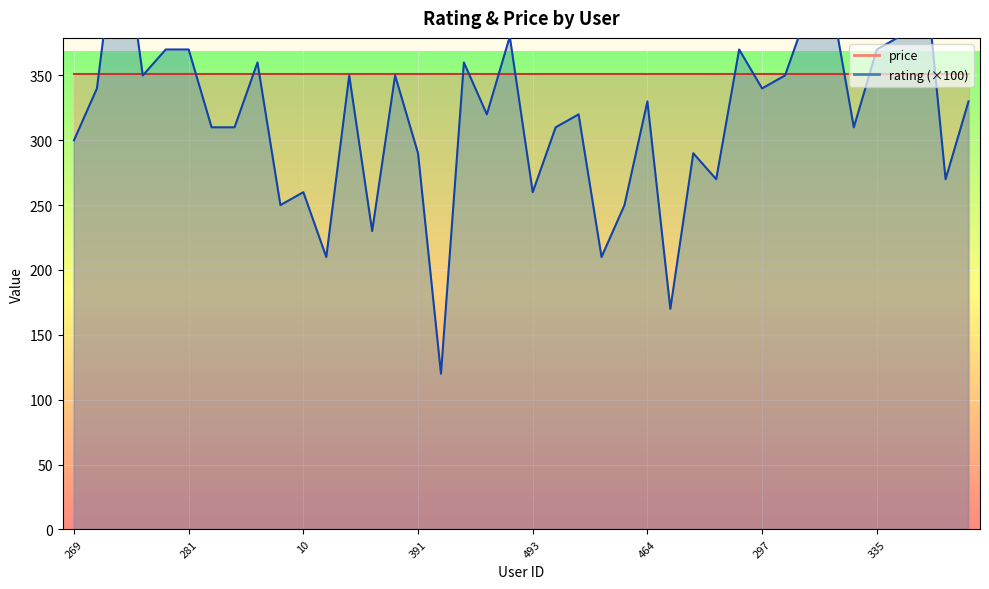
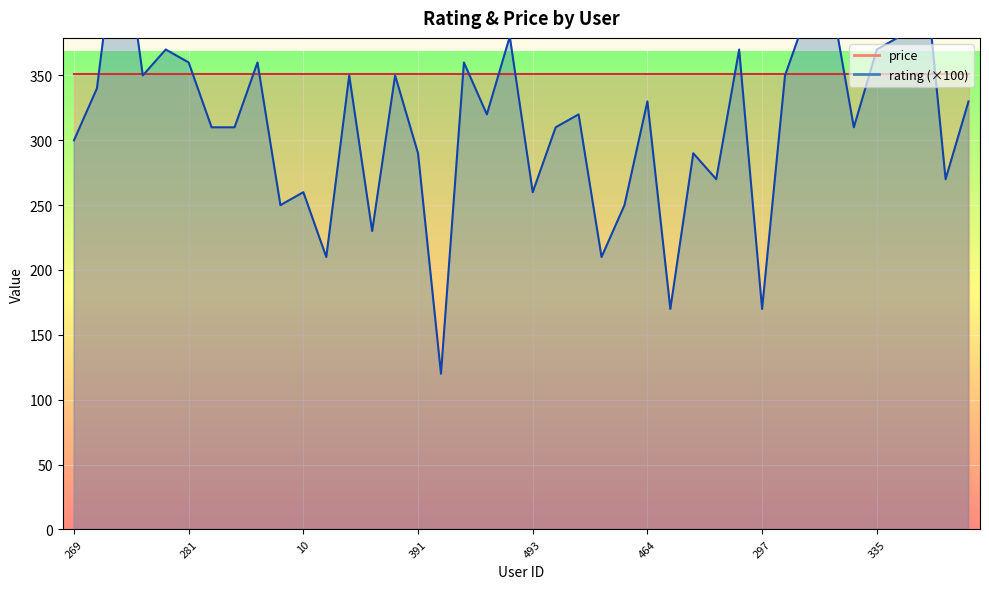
  {
    "price": {
      "269": 351,
      "281": 351,
      "10": 351,
      "391": 351,
      "493": 351,
      "464": 351,
      "297": 351
    },
    "rating (×100)": {
      "269": 300,
-     "281": 370,
+     "281": 360,
      "10": 260,
      "391": 290,
      "493": 260,
      "464": 330,
-     "297": 340
+     "297": 170
    }
  }
